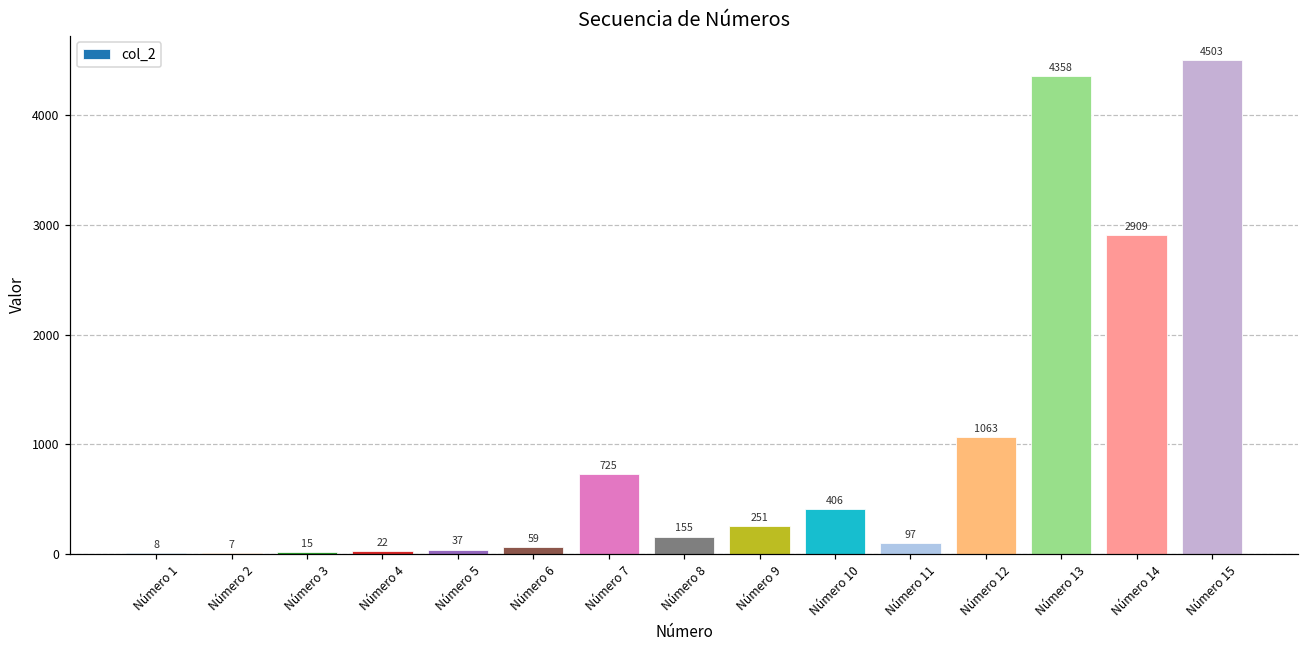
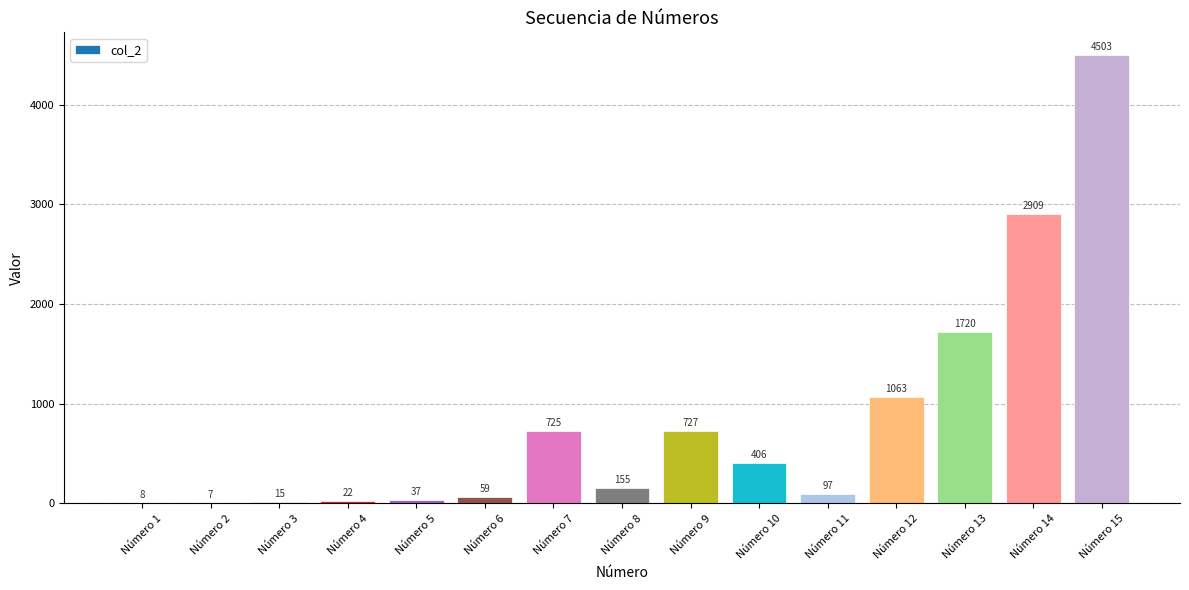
  {
    "Número 1": 8,
    "Número 2": 7,
    "Número 3": 15,
    "Número 4": 22,
    "Número 5": 37,
    "Número 6": 59,
    "Número 7": 725,
    "Número 8": 155,
-   "Número 9": 251,
+   "Número 9": 727,
    "Número 10": 406,
    "Número 11": 97,
    "Número 12": 1063,
-   "Número 13": 4358,
+   "Número 13": 1720,
    "Número 14": 2909,
    "Número 15": 4503
  }
